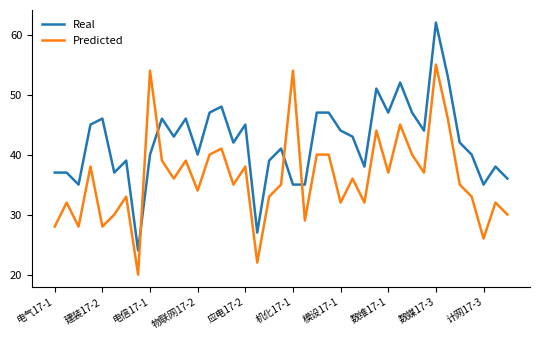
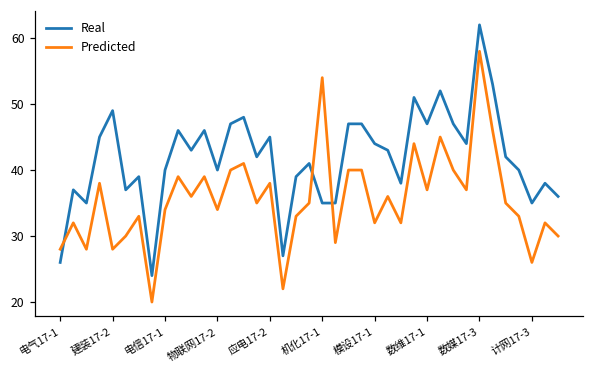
  {
    "Real": {
-     "电气17-1": 37,
-     "建装17-2": 46,
+     "电气17-1": 26,
+     "建装17-2": 49,
      "电信17-1": 40,
      "物联网17-2": 40,
      "应电17-2": 45,
      "机化17-1": 35,
      "模设17-1": 44,
      "数维17-1": 47,
      "数媒17-3": 62,
      "计网17-3": 35
    },
    "Predicted": {
      "电气17-1": 28,
      "建装17-2": 28,
-     "电信17-1": 54,
+     "电信17-1": 34,
      "物联网17-2": 34,
      "应电17-2": 38,
      "机化17-1": 54,
      "模设17-1": 32,
      "数维17-1": 37,
-     "数媒17-3": 55,
+     "数媒17-3": 58,
      "计网17-3": 26
    }
  }
